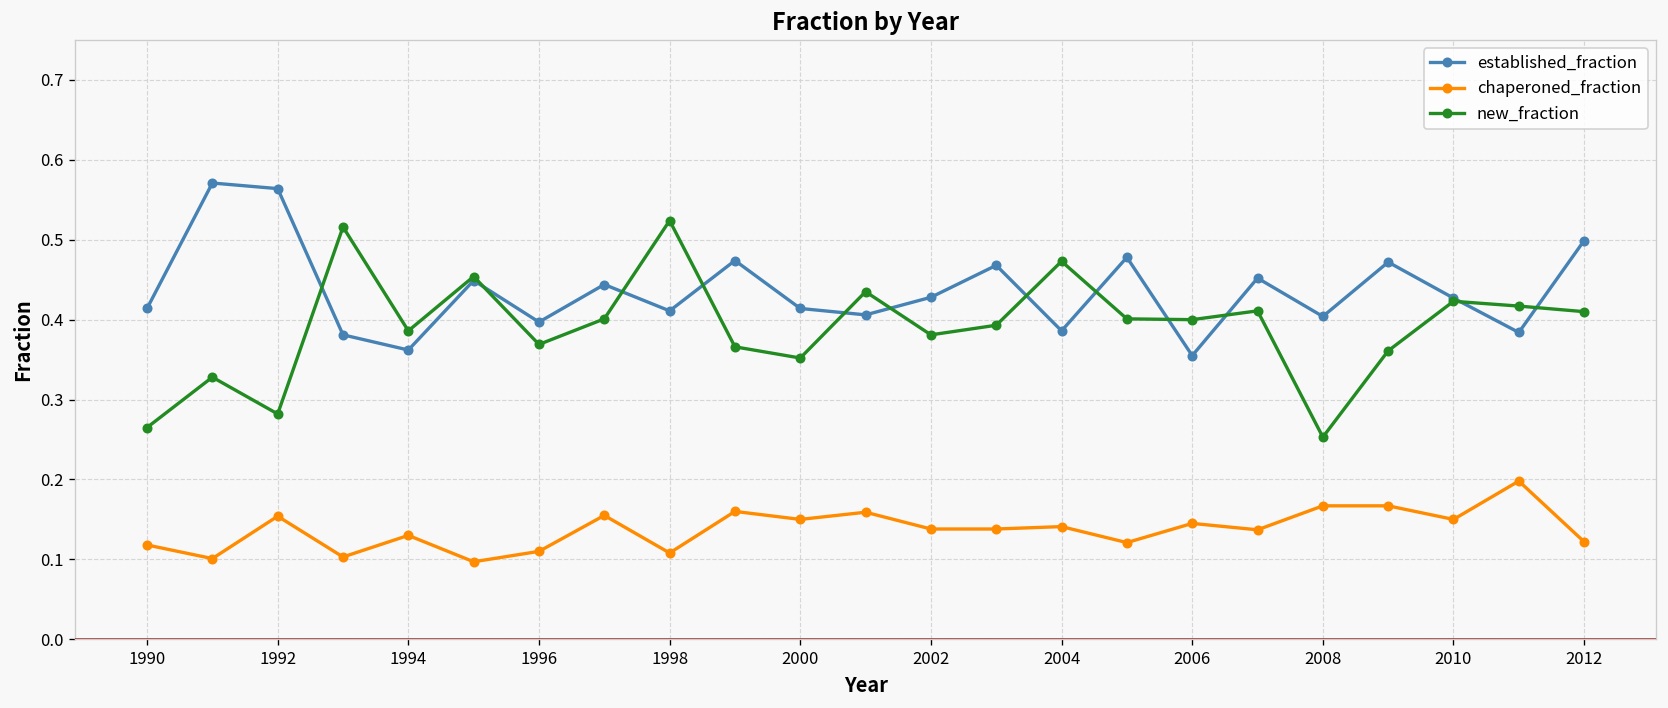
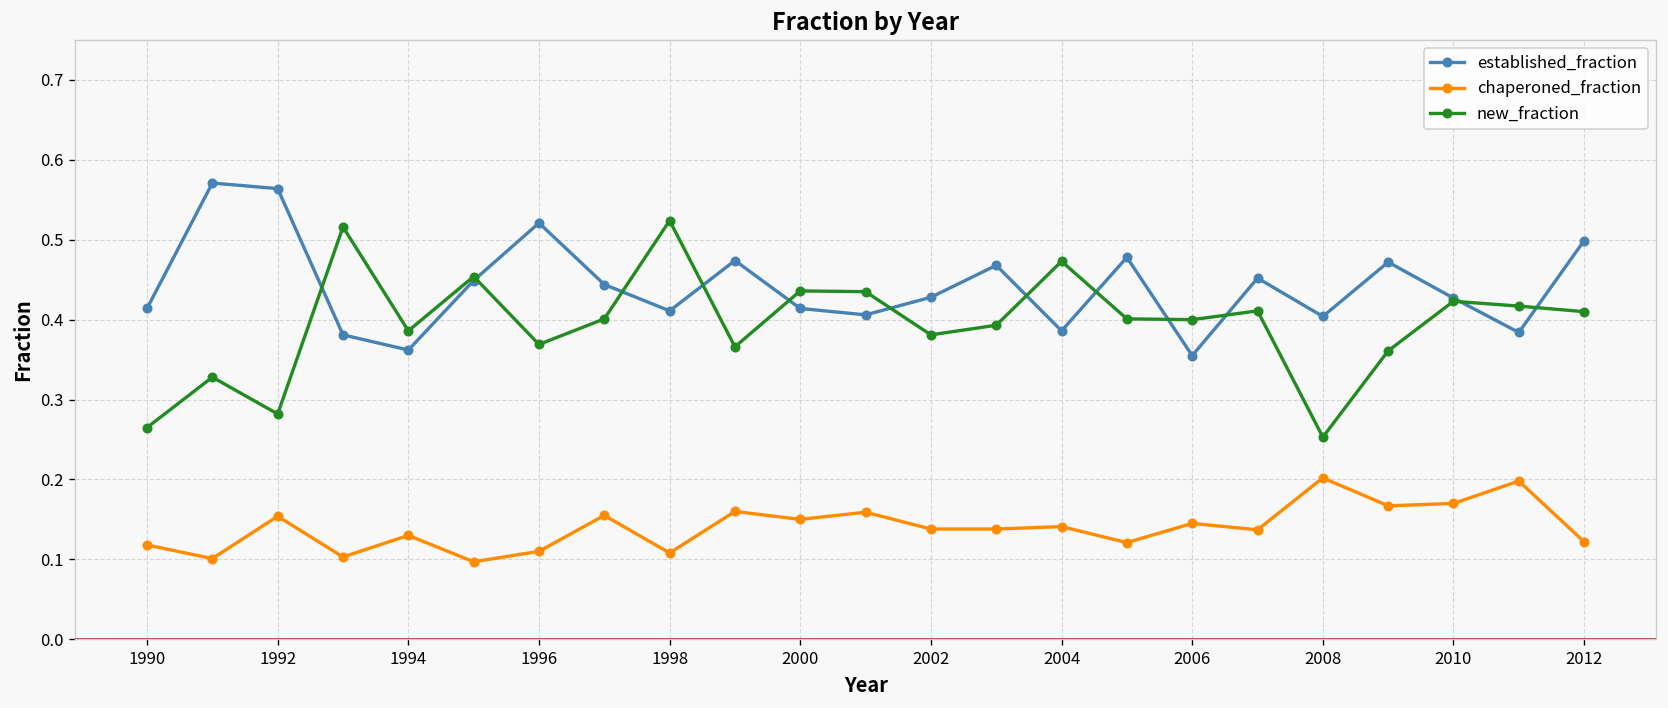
  {
    "established_fraction": {
      "1990": 0.41,
      "1992": 0.56,
      "1994": 0.36,
-     "1996": 0.40,
+     "1996": 0.52,
      "1998": 0.41,
      "2000": 0.41,
      "2002": 0.43,
      "2004": 0.39,
      "2006": 0.36,
      "2008": 0.40,
      "2010": 0.43,
      "2012": 0.50
    },
    "chaperoned_fraction": {
      "1990": 0.12,
      "1992": 0.15,
      "1994": 0.13,
      "1996": 0.11,
      "1998": 0.11,
      "2000": 0.15,
      "2002": 0.14,
      "2004": 0.14,
      "2006": 0.15,
-     "2008": 0.17,
-     "2010": 0.15,
+     "2008": 0.20,
+     "2010": 0.17,
      "2012": 0.12
    },
    "new_fraction": {
      "1990": 0.27,
      "1992": 0.28,
      "1994": 0.39,
      "1996": 0.37,
      "1998": 0.52,
-     "2000": 0.35,
+     "2000": 0.44,
      "2002": 0.38,
      "2004": 0.47,
      "2006": 0.40,
      "2008": 0.25,
      "2010": 0.42,
      "2012": 0.41
    }
  }
